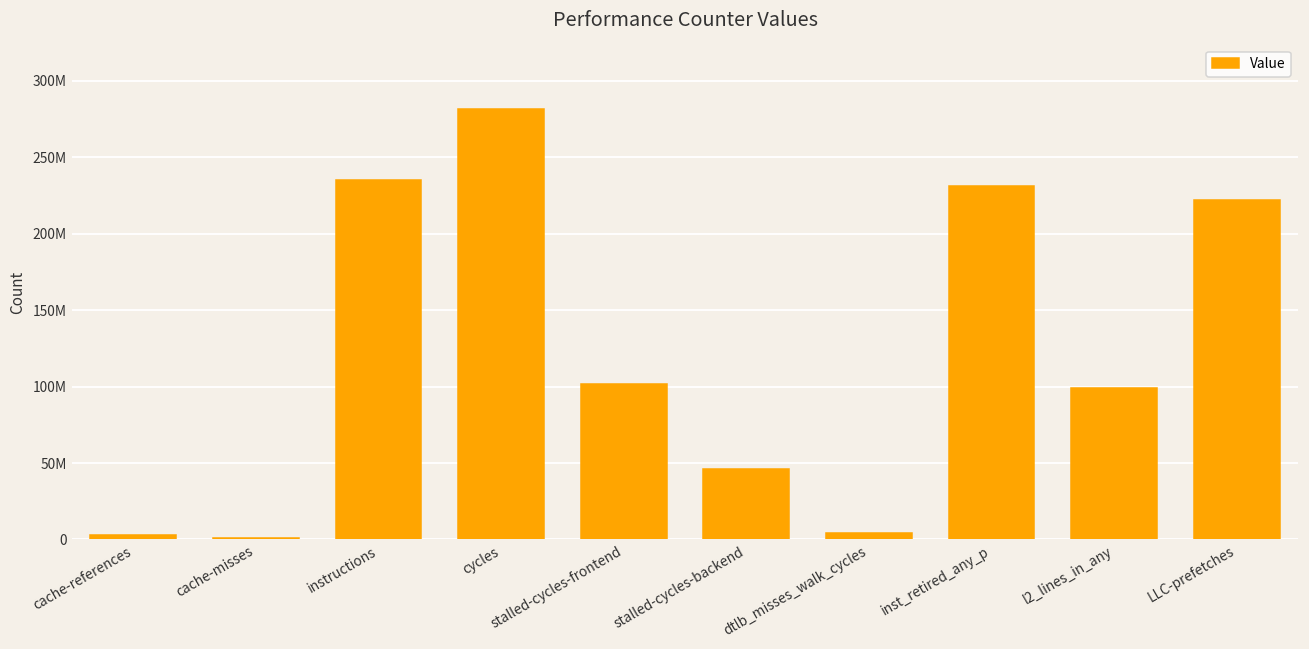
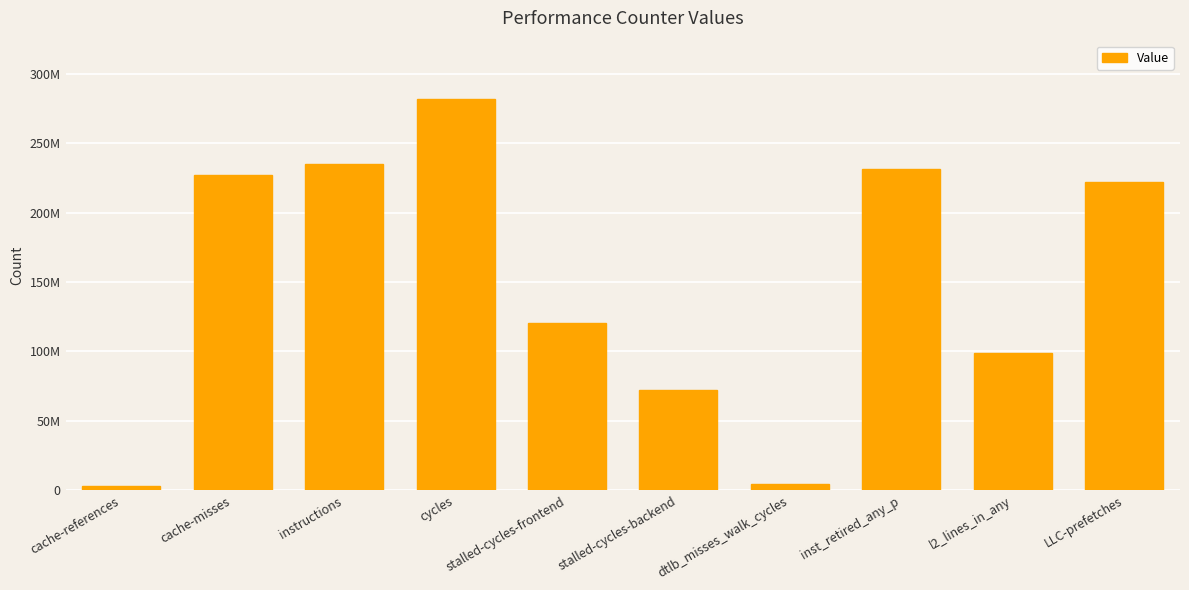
  {
    "cache-references": 3000000,
-   "cache-misses": 1000000,
+   "cache-misses": 227000000,
    "instructions": 235000000,
    "cycles": 281000000,
-   "stalled-cycles-frontend": 102000000,
-   "stalled-cycles-backend": 46000000,
+   "stalled-cycles-frontend": 121000000,
+   "stalled-cycles-backend": 73000000,
    "dtlb_misses_walk_cycles": 4000000,
    "inst_retired_any_p": 231000000,
    "l2_lines_in_any": 99000000,
    "LLC-prefetches": 222000000
  }
